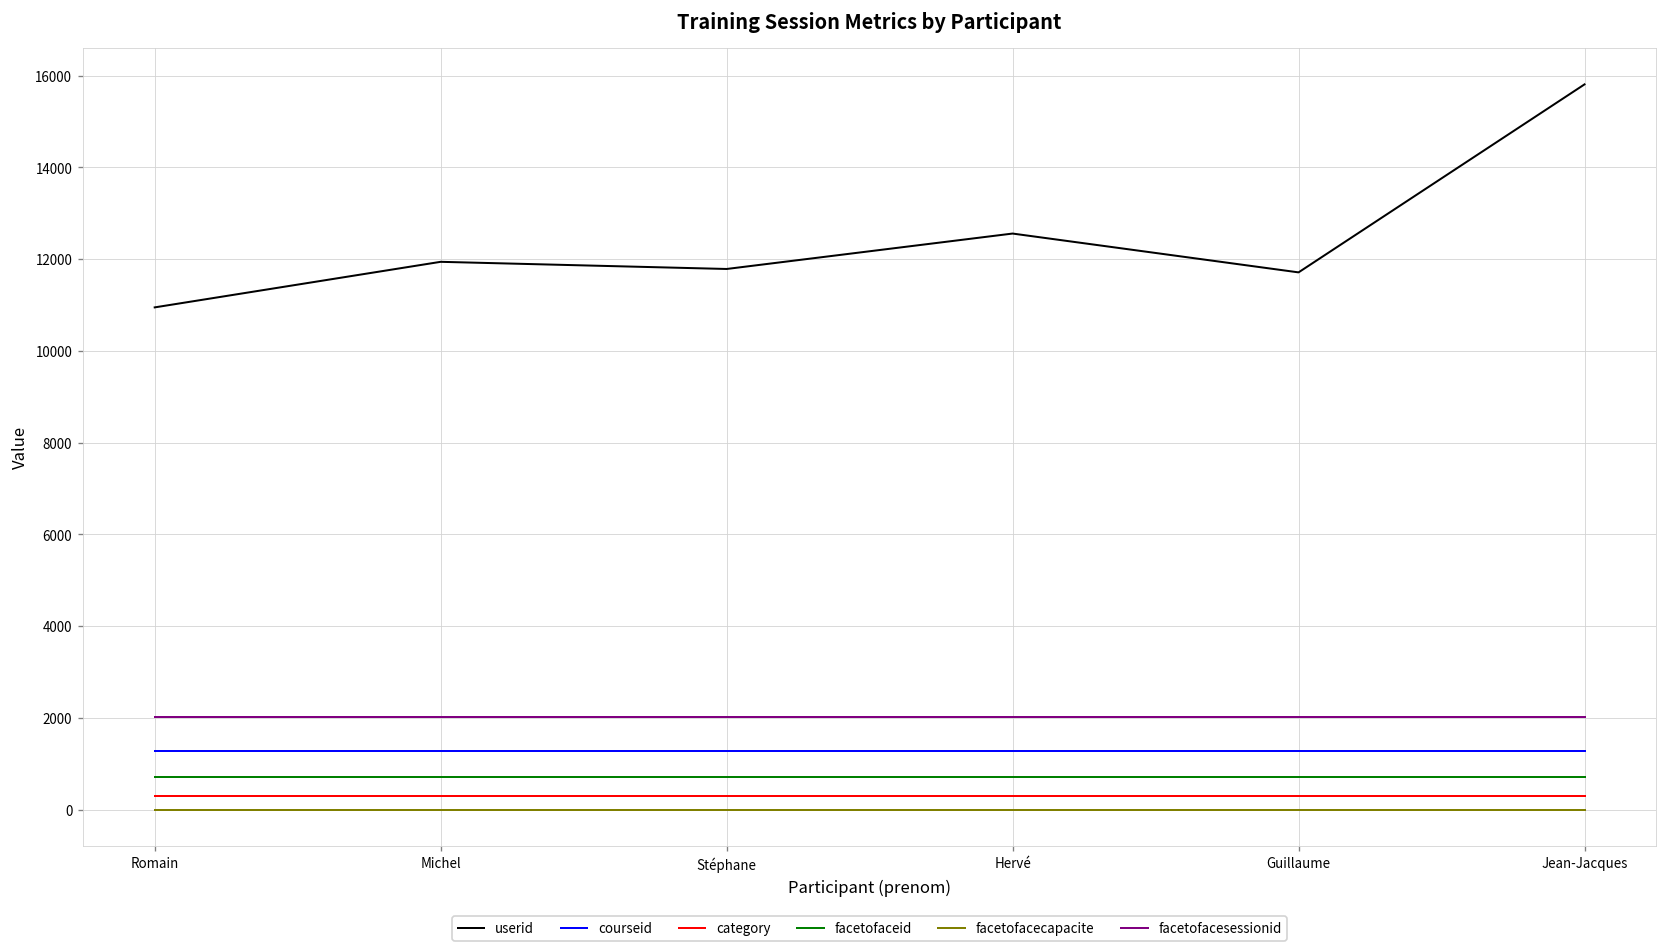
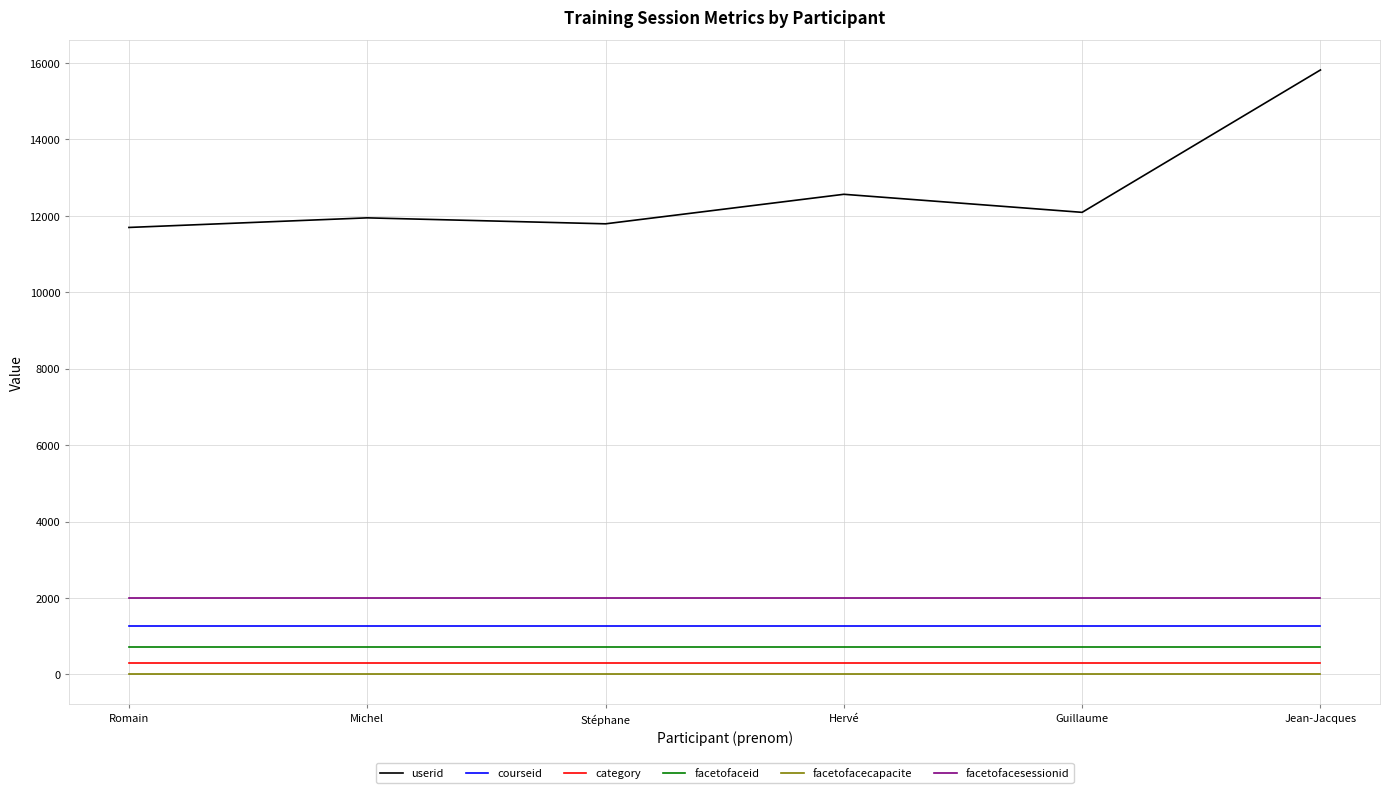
  {
    "userid": {
-     "Romain": 10900,
+     "Romain": 11700,
      "Michel": 11900,
      "Stéphane": 11800,
      "Hervé": 12600,
-     "Guillaume": 11700,
+     "Guillaume": 12100,
      "Jean-Jacques": 15800
    },
    "courseid": {
      "Romain": 1300,
      "Michel": 1300,
      "Stéphane": 1300,
      "Hervé": 1300,
      "Guillaume": 1300,
      "Jean-Jacques": 1300
    },
    "category": {
      "Romain": 300,
      "Michel": 300,
      "Stéphane": 300,
      "Hervé": 300,
      "Guillaume": 300,
      "Jean-Jacques": 300
    },
    "facetofaceid": {
      "Romain": 700,
      "Michel": 700,
      "Stéphane": 700,
      "Hervé": 700,
      "Guillaume": 700,
      "Jean-Jacques": 700
    },
    "facetofacecapacite": {
      "Romain": 0,
      "Michel": 0,
      "Stéphane": 0,
      "Hervé": 0,
      "Guillaume": 0,
      "Jean-Jacques": 0
    },
    "facetofacesessionid": {
      "Romain": 2000,
      "Michel": 2000,
      "Stéphane": 2000,
      "Hervé": 2000,
      "Guillaume": 2000,
      "Jean-Jacques": 2000
    }
  }
